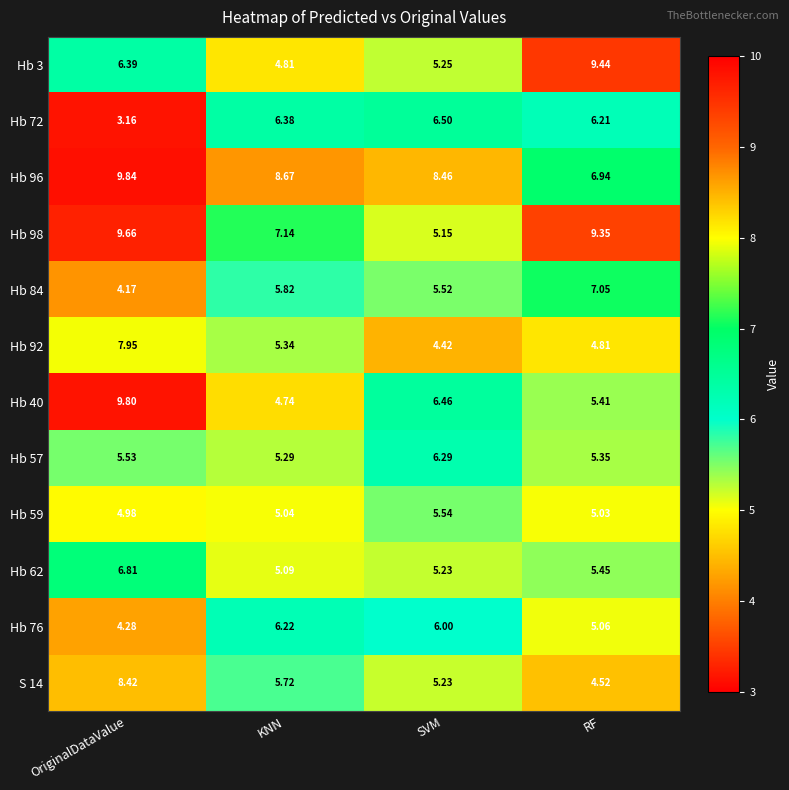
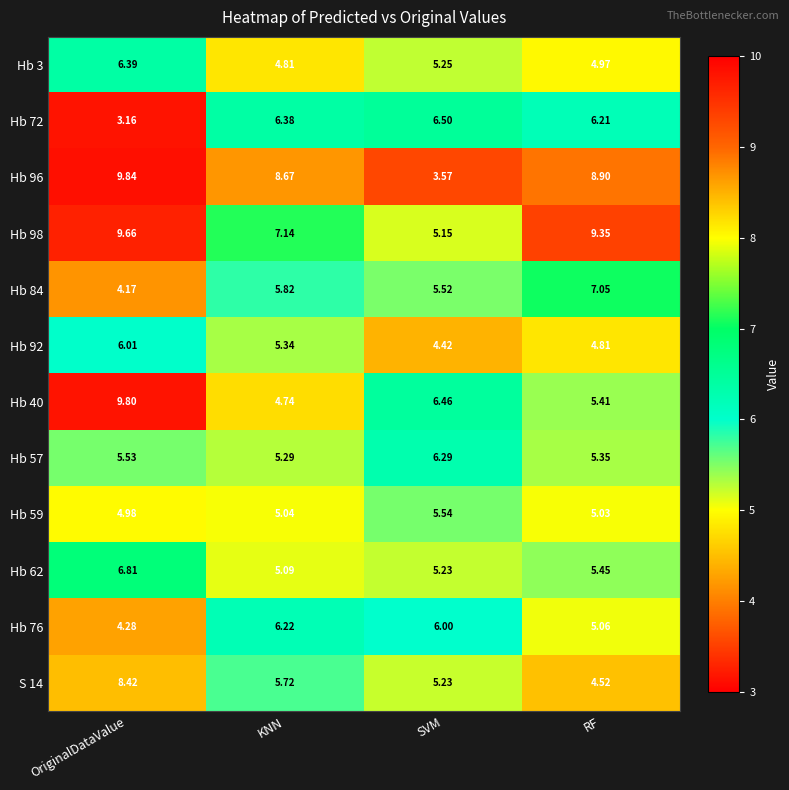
  {
    "Hb 3": {
      "OriginalDataValue": 6.39,
      "KNN": 4.81,
      "SVM": 5.25,
-     "RF": 9.44
+     "RF": 4.97
    },
    "Hb 72": {
      "OriginalDataValue": 3.16,
      "KNN": 6.38,
      "SVM": 6.50,
      "RF": 6.21
    },
    "Hb 96": {
      "OriginalDataValue": 9.84,
      "KNN": 8.67,
-     "SVM": 8.46,
-     "RF": 6.94
+     "SVM": 3.57,
+     "RF": 8.90
    },
    "Hb 98": {
      "OriginalDataValue": 9.66,
      "KNN": 7.14,
      "SVM": 5.15,
      "RF": 9.35
    },
    "Hb 84": {
      "OriginalDataValue": 4.17,
      "KNN": 5.82,
      "SVM": 5.52,
      "RF": 7.05
    },
    "Hb 92": {
-     "OriginalDataValue": 7.95,
+     "OriginalDataValue": 6.01,
      "KNN": 5.34,
      "SVM": 4.42,
      "RF": 4.81
    },
    "Hb 40": {
      "OriginalDataValue": 9.80,
      "KNN": 4.74,
      "SVM": 6.46,
      "RF": 5.41
    },
    "Hb 57": {
      "OriginalDataValue": 5.53,
      "KNN": 5.29,
      "SVM": 6.29,
      "RF": 5.35
    },
    "Hb 59": {
      "OriginalDataValue": 4.98,
      "KNN": 5.04,
      "SVM": 5.54,
      "RF": 5.03
    },
    "Hb 62": {
      "OriginalDataValue": 6.81,
      "KNN": 5.09,
      "SVM": 5.23,
      "RF": 5.45
    },
    "Hb 76": {
      "OriginalDataValue": 4.28,
      "KNN": 6.22,
      "SVM": 6.00,
      "RF": 5.06
    },
    "S 14": {
      "OriginalDataValue": 8.42,
      "KNN": 5.72,
      "SVM": 5.23,
      "RF": 4.52
    }
  }
